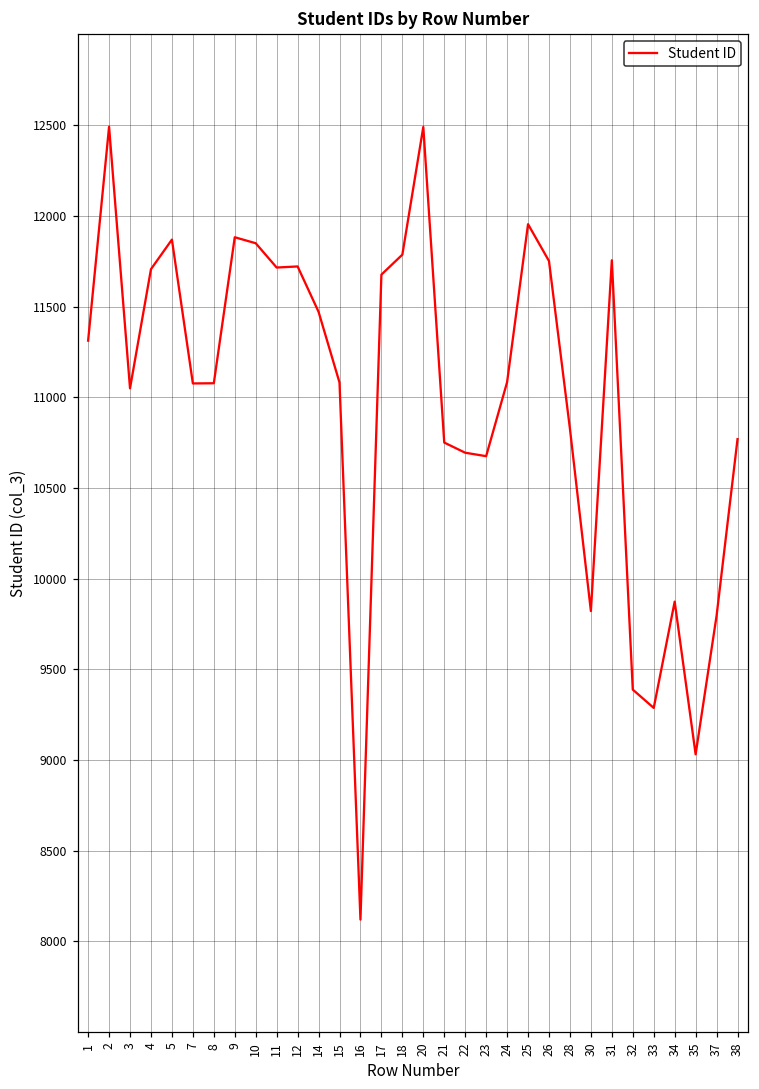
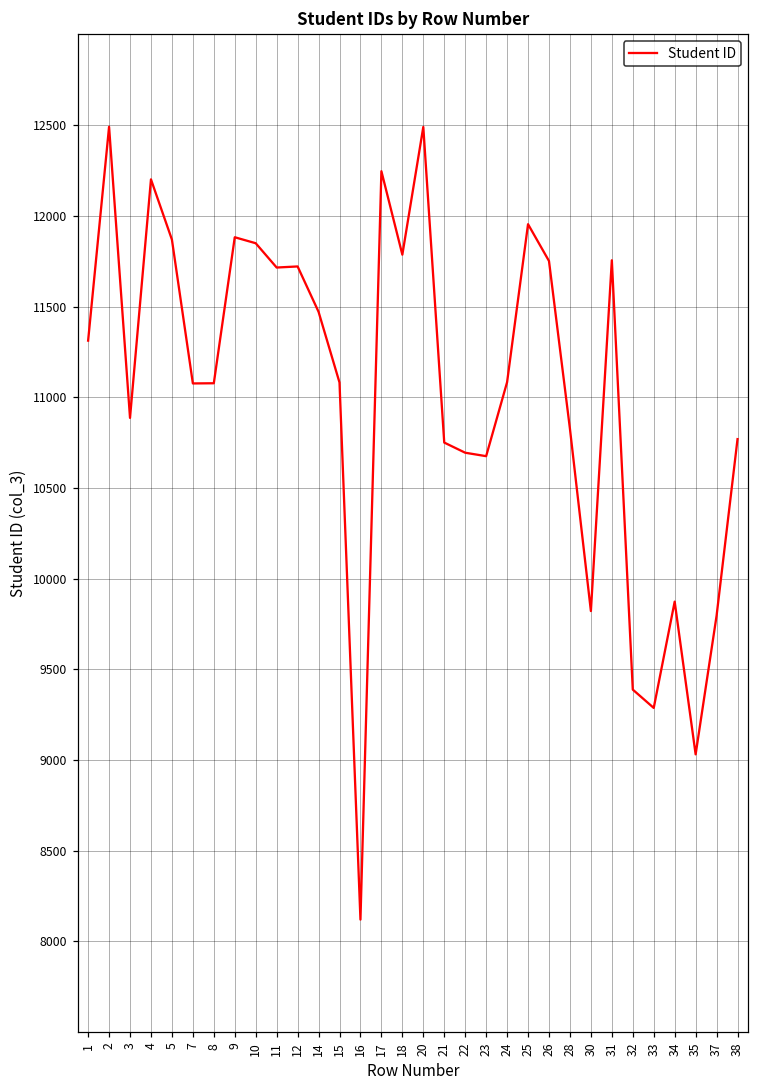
  {
    "1": 11310,
    "2": 12490,
-   "3": 11050,
-   "4": 11710,
+   "3": 10890,
+   "4": 12200,
    "5": 11870,
    "7": 11080,
    "8": 11080,
    "9": 11880,
    "10": 11850,
    "11": 11720,
    "12": 11720,
    "14": 11470,
    "15": 11080,
    "16": 8120,
-   "17": 11680,
+   "17": 12250,
    "18": 11790,
    "20": 12490,
    "21": 10750,
    "22": 10690,
    "23": 10680,
    "24": 11080,
    "25": 11950,
    "26": 11750,
    "28": 10830,
    "30": 9820,
    "31": 11760,
    "32": 9390,
    "33": 9290,
    "34": 9870,
    "35": 9030,
    "37": 9800,
    "38": 10770
  }
